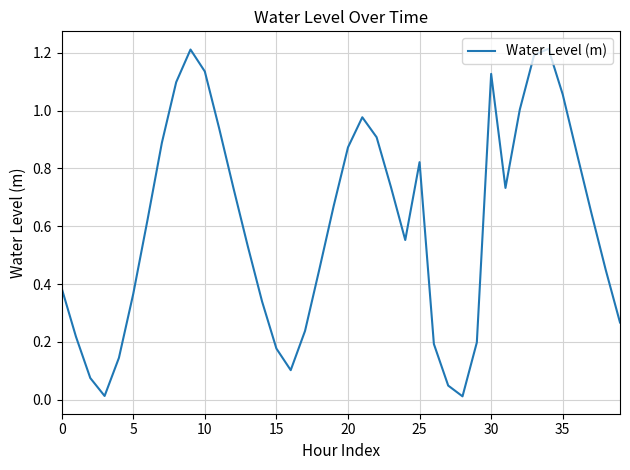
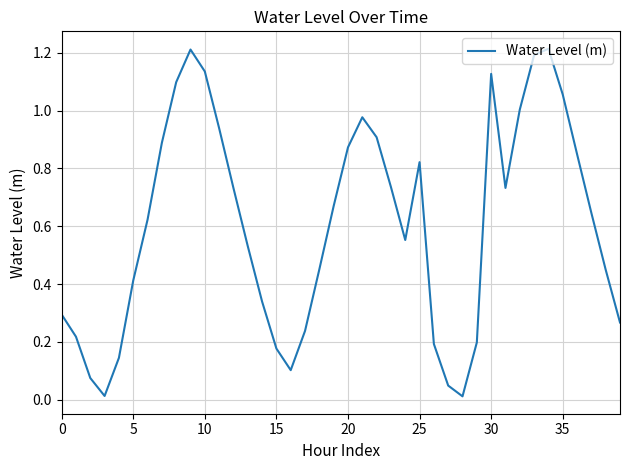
  {
-   "0": 0.39,
-   "5": 0.37,
+   "0": 0.29,
+   "5": 0.41,
    "10": 1.14,
    "15": 0.18,
    "20": 0.87,
    "25": 0.82,
    "30": 1.13,
    "35": 1.06
  }
